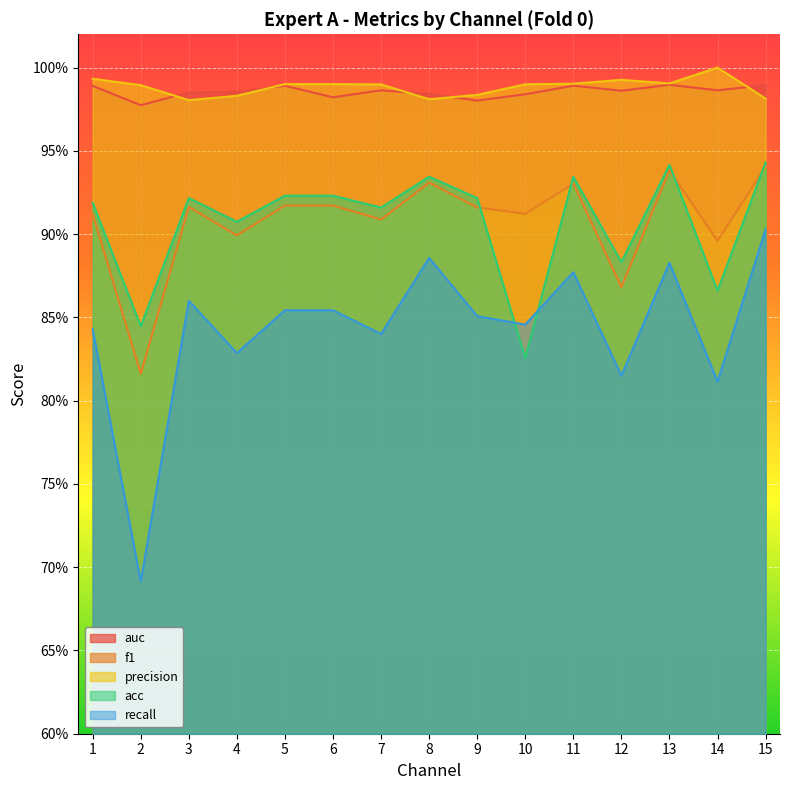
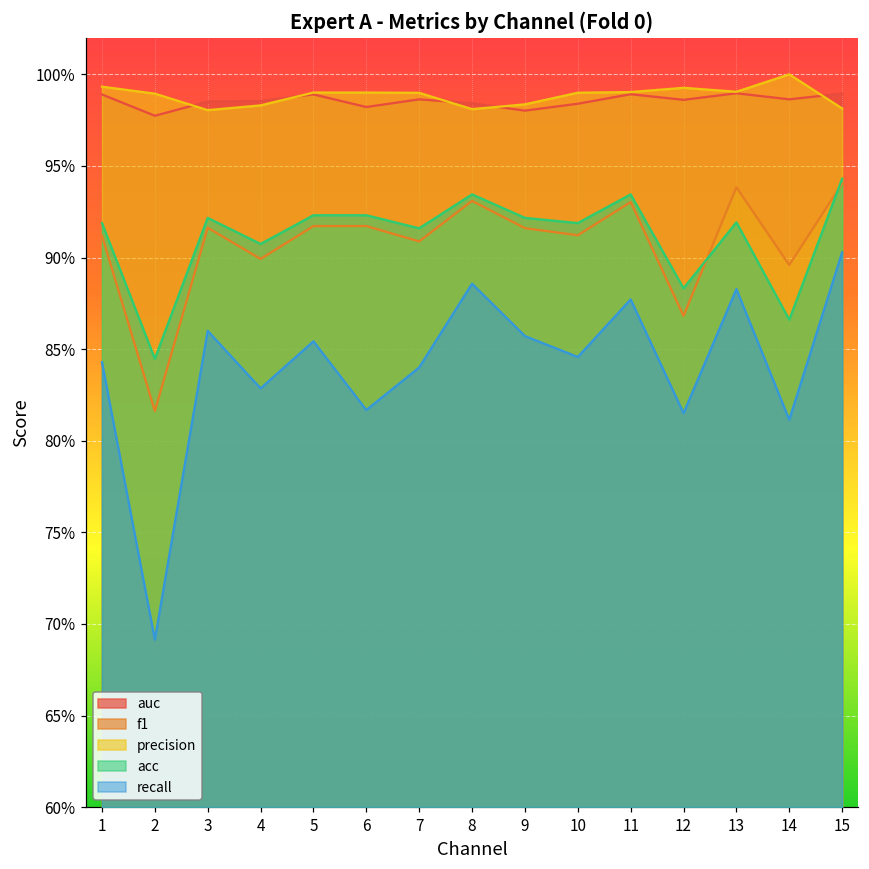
  {
    "precision": {
      "1": "99.3%",
      "2": "98.9%",
      "3": "98.0%",
      "4": "98.3%",
      "6": "99.0%",
      "7": "99.0%",
      "8": "98.1%",
      "9": "98.4%",
      "10": "99.0%",
      "12": "99.3%",
      "14": "100.0%",
      "15": "98.1%"
    },
    "acc": {
      "1": "91.9%",
      "2": "84.5%",
      "3": "92.2%",
      "4": "90.7%",
      "5": "92.3%",
      "6": "92.3%",
      "7": "91.6%",
      "8": "93.4%",
      "9": "92.2%",
-     "10": "82.6%",
+     "10": "91.9%",
      "11": "93.4%",
      "12": "88.3%",
-     "13": "94.2%",
+     "13": "91.9%",
      "14": "86.6%",
      "15": "94.3%"
    },
    "recall": {
      "1": "84.3%",
      "2": "69.1%",
      "3": "86.0%",
      "4": "82.9%",
      "5": "85.4%",
-     "6": "85.4%",
+     "6": "81.7%",
      "7": "84.0%",
      "8": "88.6%",
-     "9": "85.1%",
+     "9": "85.7%",
      "10": "84.6%",
      "11": "87.7%",
      "12": "81.5%",
      "13": "88.3%",
      "14": "81.1%",
      "15": "90.3%"
    }
  }
